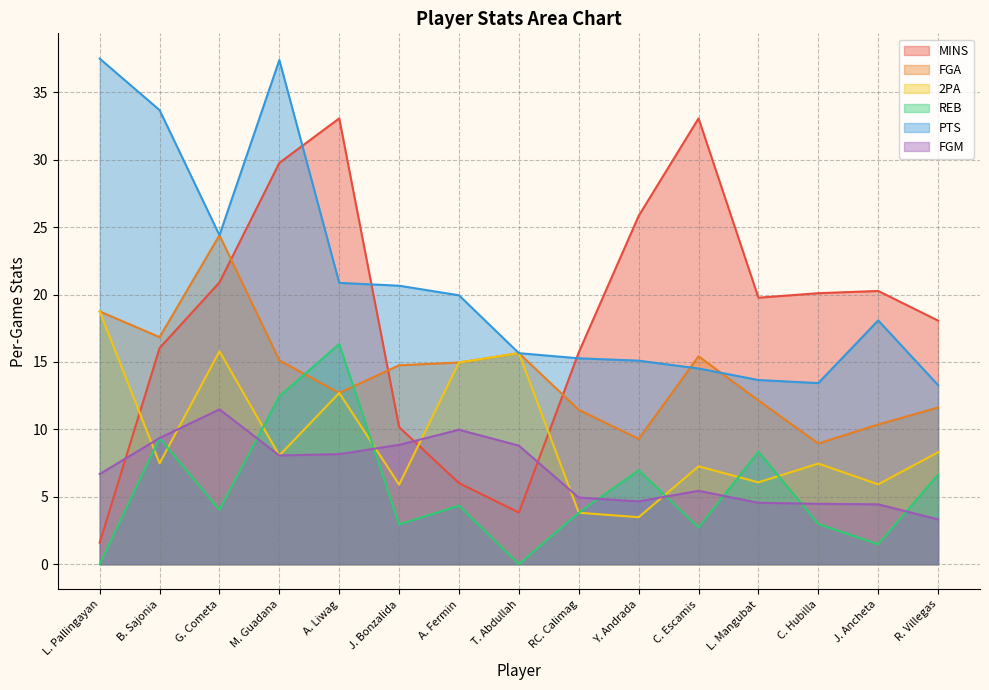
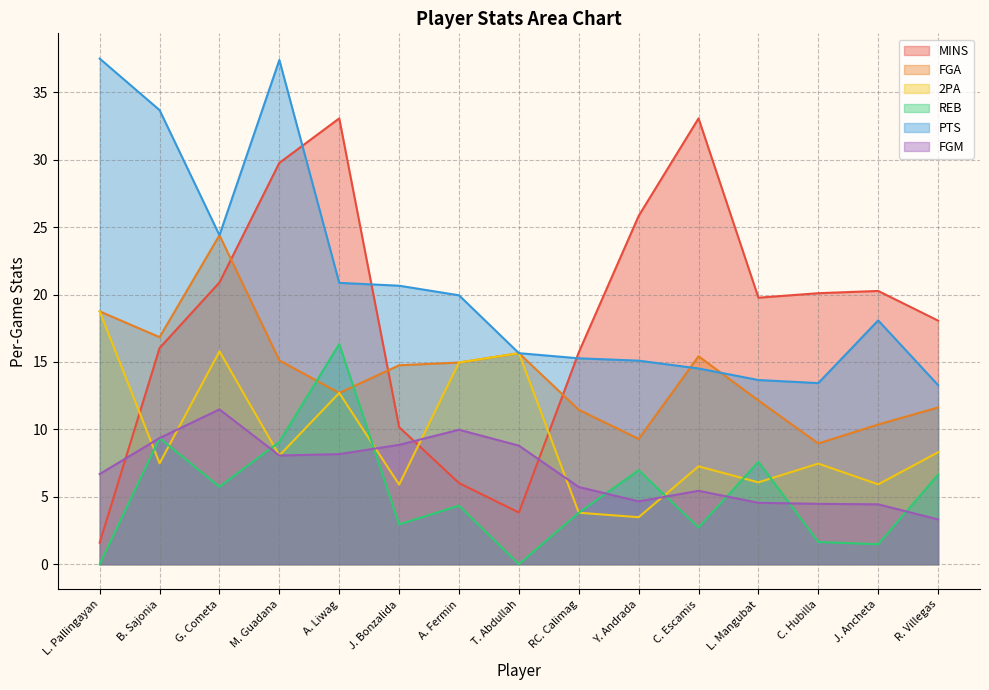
  {
    "REB": {
      "L. Pallingayan": 0.0,
-     "G. Cometa": 4.0,
-     "M. Guadana": 12.5,
+     "G. Cometa": 5.7,
+     "M. Guadana": 9.1,
      "A. Liwag": 16.3,
      "J. Bonzalida": 3.0,
      "A. Fermin": 4.3,
      "T. Abdullah": 0.0,
      "Y. Andrada": 7.0,
      "C. Escamis": 2.7,
-     "L. Mangubat": 8.3,
-     "C. Hubilla": 3.0,
+     "L. Mangubat": 7.6,
+     "C. Hubilla": 1.6,
      "J. Ancheta": 1.5,
      "R. Villegas": 6.6
    },
    "PTS": {
      "L. Pallingayan": 37.5,
      "B. Sajonia": 33.7,
      "M. Guadana": 37.4,
      "A. Liwag": 20.9,
      "J. Bonzalida": 20.7,
      "A. Fermin": 19.9,
      "RC. Calimag": 15.3,
      "Y. Andrada": 15.1,
      "C. Escamis": 14.5,
      "L. Mangubat": 13.7,
      "C. Hubilla": 13.4,
      "J. Ancheta": 18.1,
      "R. Villegas": 13.3
    },
    "FGM": {
      "L. Pallingayan": 6.7,
      "G. Cometa": 11.5,
      "A. Liwag": 8.2,
      "J. Bonzalida": 8.9,
      "A. Fermin": 10.0,
      "T. Abdullah": 8.8,
-     "RC. Calimag": 4.9,
+     "RC. Calimag": 5.7,
      "Y. Andrada": 4.7,
      "C. Escamis": 5.4,
      "L. Mangubat": 4.6,
      "C. Hubilla": 4.5,
      "J. Ancheta": 4.4,
      "R. Villegas": 3.3
    }
  }
